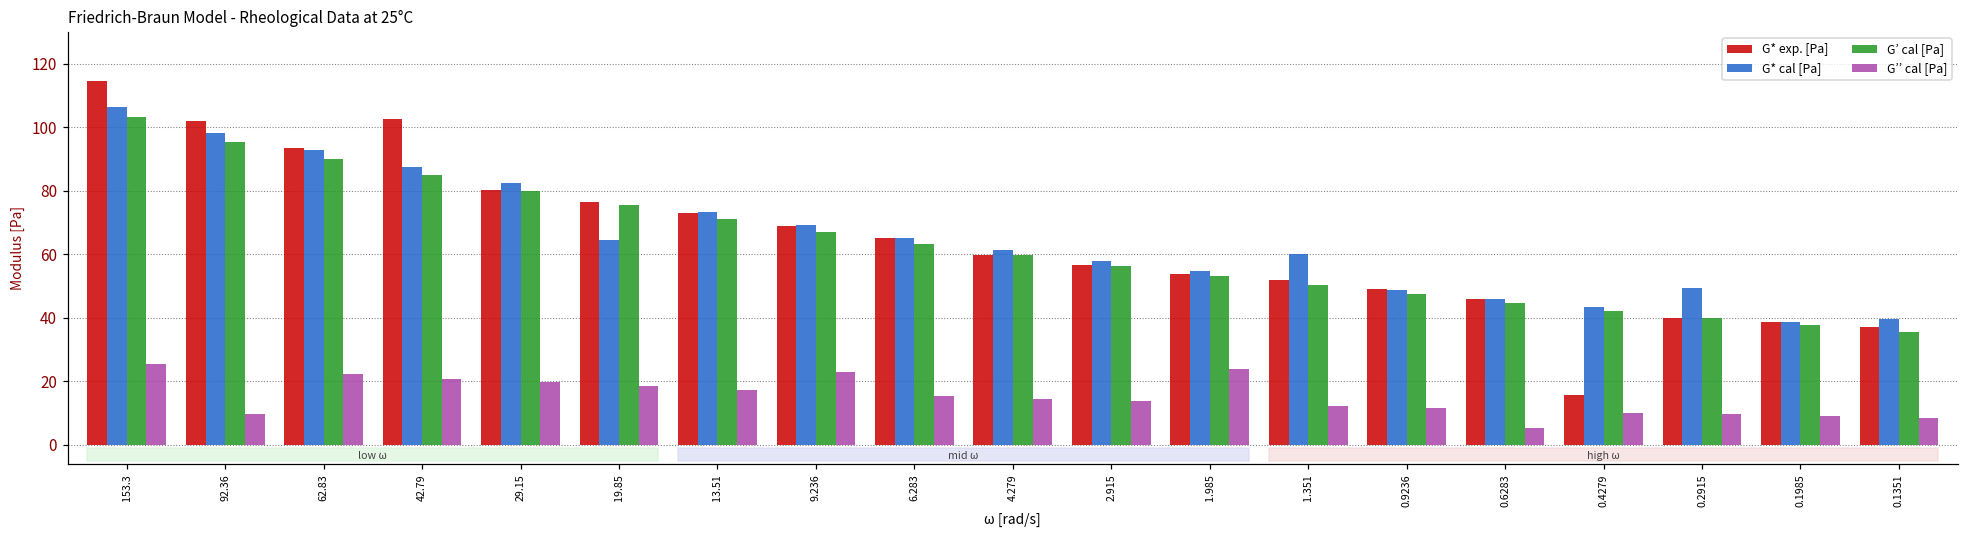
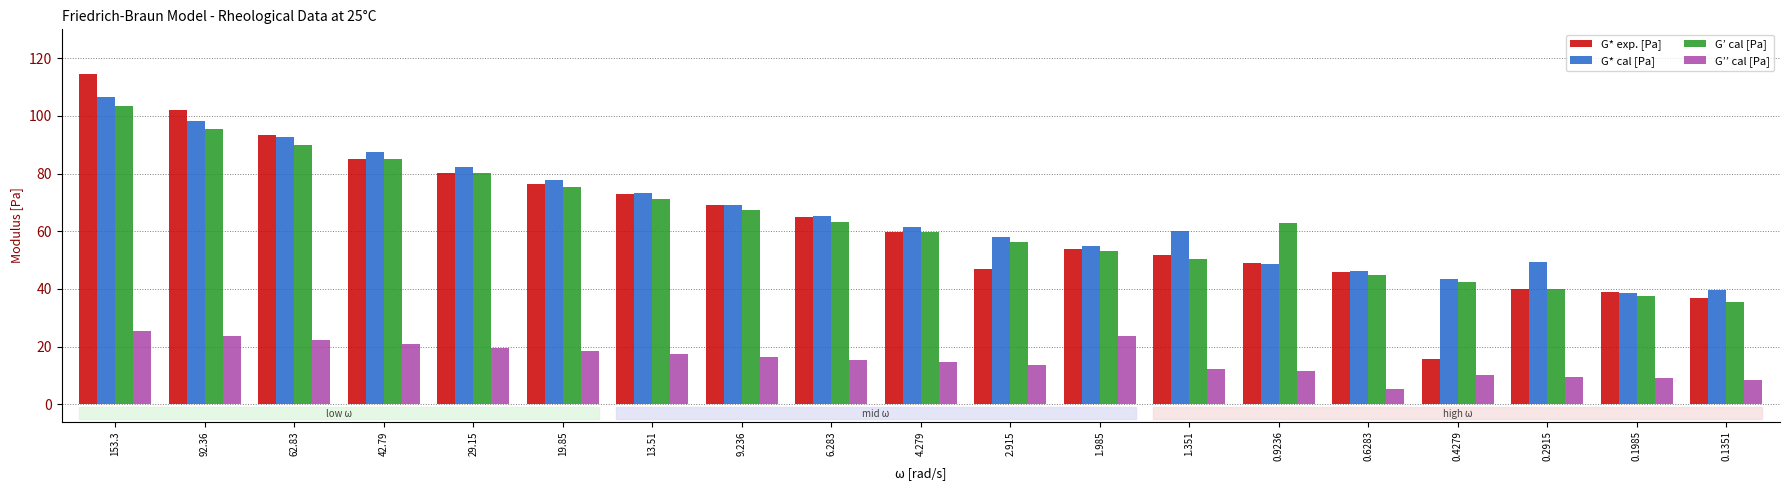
  {
    "G* exp. [Pa]": {
      "153.3": 115,
      "92.36": 102,
      "62.83": 93,
-     "42.79": 103,
+     "42.79": 85,
      "29.15": 80,
      "19.85": 76,
      "13.51": 73,
      "9.236": 69,
      "6.283": 65,
      "4.279": 60,
-     "2.915": 57,
+     "2.915": 47,
      "1.985": 54,
      "1.351": 52,
      "0.9236": 49,
      "0.6283": 46,
      "0.4279": 16,
      "0.2915": 40,
      "0.1985": 39,
      "0.1351": 37
    },
    "G* cal [Pa]": {
      "153.3": 106,
      "92.36": 98,
      "62.83": 93,
      "42.79": 87,
      "29.15": 82,
-     "19.85": 64,
+     "19.85": 78,
      "13.51": 73,
      "9.236": 69,
      "6.283": 65,
      "4.279": 62,
      "2.915": 58,
      "1.985": 55,
      "1.351": 60,
      "0.9236": 49,
      "0.6283": 46,
      "0.4279": 43,
      "0.2915": 49,
      "0.1985": 39,
      "0.1351": 40
    },
    "G’ cal [Pa]": {
      "153.3": 103,
      "92.36": 96,
      "62.83": 90,
      "42.79": 85,
      "29.15": 80,
      "19.85": 76,
      "13.51": 71,
      "9.236": 67,
      "6.283": 63,
      "4.279": 60,
      "2.915": 56,
      "1.985": 53,
      "1.351": 50,
-     "0.9236": 47,
+     "0.9236": 63,
      "0.6283": 45,
      "0.4279": 42,
      "0.2915": 40,
      "0.1985": 38,
      "0.1351": 36
    },
    "G’’ cal [Pa]": {
      "153.3": 25,
-     "92.36": 10,
+     "92.36": 24,
      "62.83": 22,
      "42.79": 21,
      "29.15": 20,
      "19.85": 18,
      "13.51": 17,
-     "9.236": 23,
+     "9.236": 16,
      "6.283": 15,
      "4.279": 15,
      "2.915": 14,
      "1.985": 24,
      "1.351": 12,
      "0.9236": 11,
      "0.6283": 5,
      "0.4279": 10,
      "0.2915": 10,
      "0.1985": 9,
      "0.1351": 8
    }
  }
